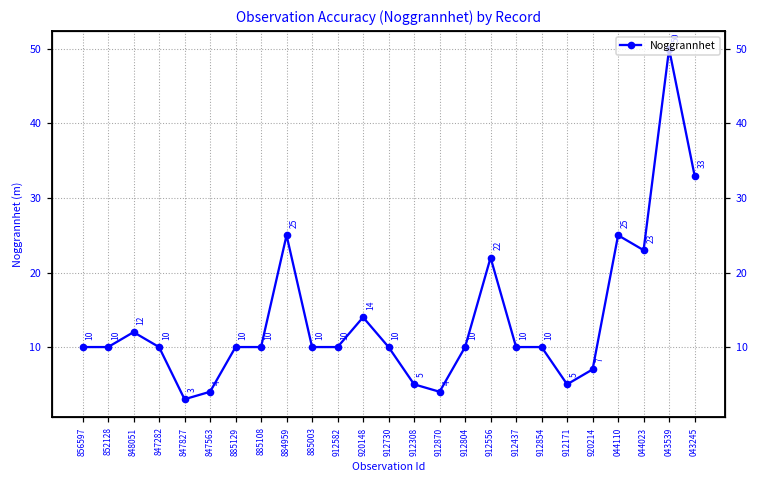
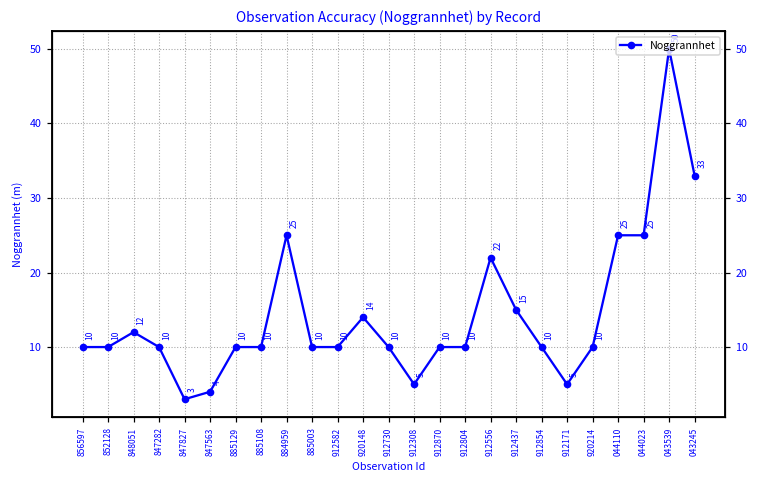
  {
    "856597": 10,
    "852128": 10,
    "848051": 12,
    "847282": 10,
    "847827": 3,
    "847563": 4,
    "885129": 10,
    "885108": 10,
    "884959": 25,
    "885003": 10,
    "912582": 10,
    "920148": 14,
    "912730": 10,
    "912308": 5,
-   "912870": 4,
+   "912870": 10,
    "912804": 10,
    "912556": 22,
-   "912437": 10,
+   "912437": 15,
    "912854": 10,
    "912171": 5,
-   "920214": 7,
+   "920214": 10,
    "044110": 25,
-   "044023": 23,
+   "044023": 25,
    "043245": 33
  }
